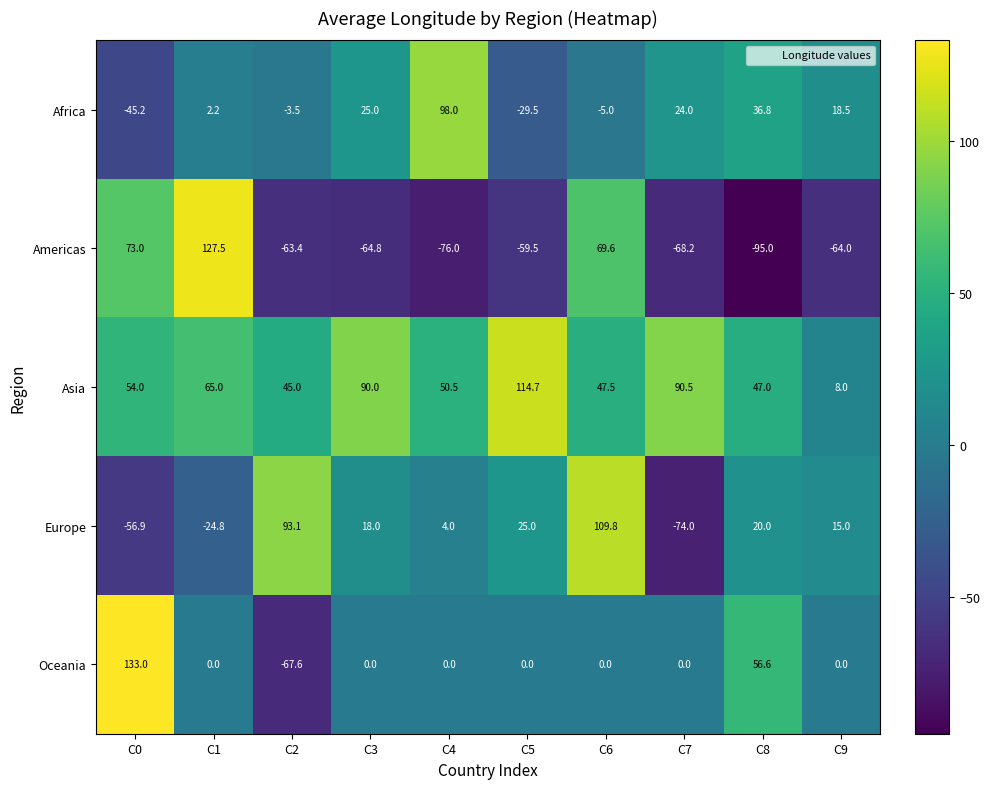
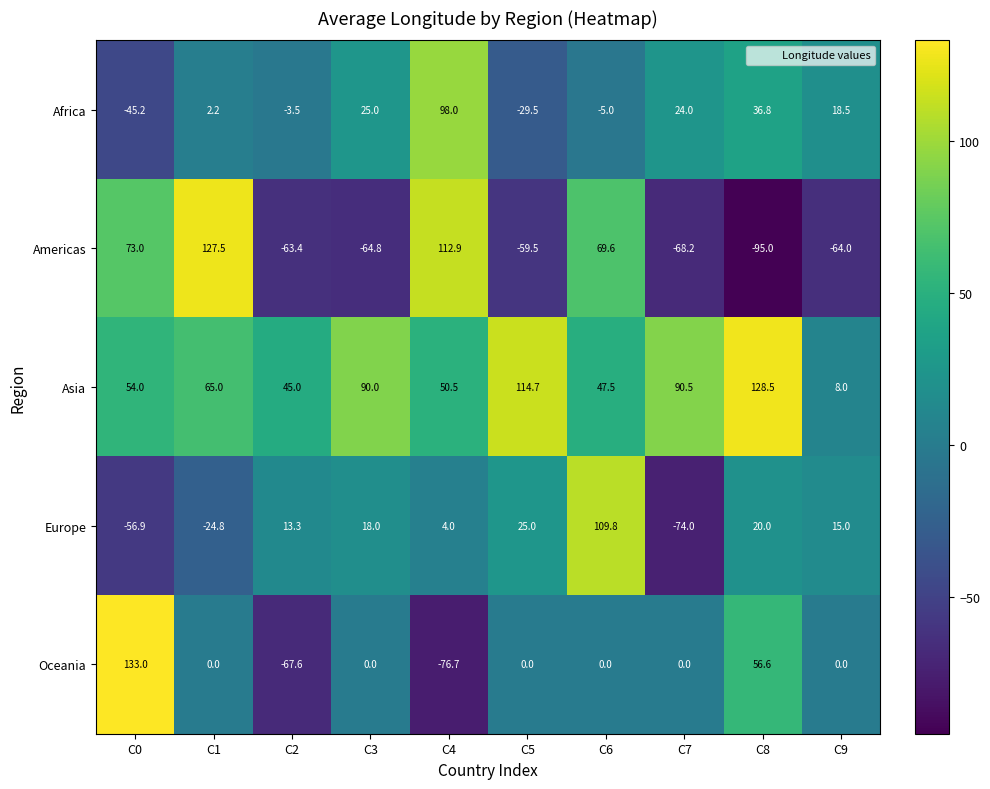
  {
    "Africa": {
      "C0": -45.2,
      "C1": 2.2,
      "C2": -3.5,
      "C3": 25.0,
      "C4": 98.0,
      "C5": -29.5,
      "C6": -5.0,
      "C7": 24.0,
      "C8": 36.8,
      "C9": 18.5
    },
    "Americas": {
      "C0": 73.0,
      "C1": 127.5,
      "C2": -63.4,
      "C3": -64.8,
-     "C4": -76.0,
+     "C4": 112.9,
      "C5": -59.5,
      "C6": 69.6,
      "C7": -68.2,
      "C8": -95.0,
      "C9": -64.0
    },
    "Asia": {
      "C0": 54.0,
      "C1": 65.0,
      "C2": 45.0,
      "C3": 90.0,
      "C4": 50.5,
      "C5": 114.7,
      "C6": 47.5,
      "C7": 90.5,
-     "C8": 47.0,
+     "C8": 128.5,
      "C9": 8.0
    },
    "Europe": {
      "C0": -56.9,
      "C1": -24.8,
-     "C2": 93.1,
+     "C2": 13.3,
      "C3": 18.0,
      "C4": 4.0,
      "C5": 25.0,
      "C6": 109.8,
      "C7": -74.0,
      "C8": 20.0,
      "C9": 15.0
    },
    "Oceania": {
      "C0": 133.0,
      "C1": 0.0,
      "C2": -67.6,
      "C3": 0.0,
-     "C4": 0.0,
+     "C4": -76.7,
      "C5": 0.0,
      "C6": 0.0,
      "C7": 0.0,
      "C8": 56.6,
      "C9": 0.0
    }
  }
